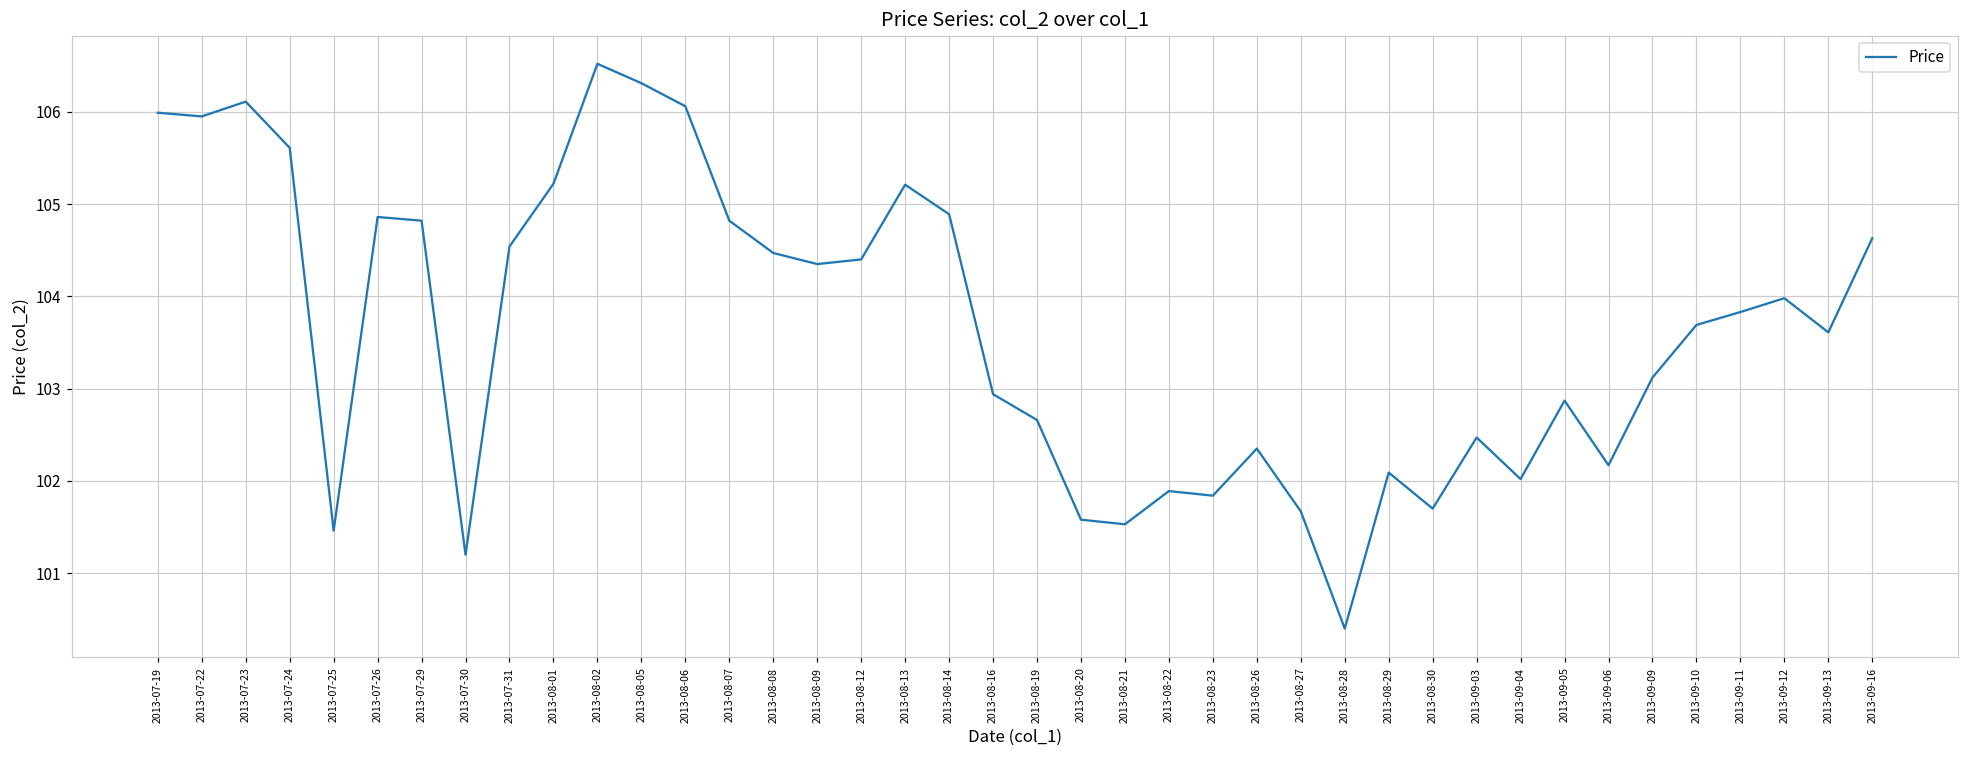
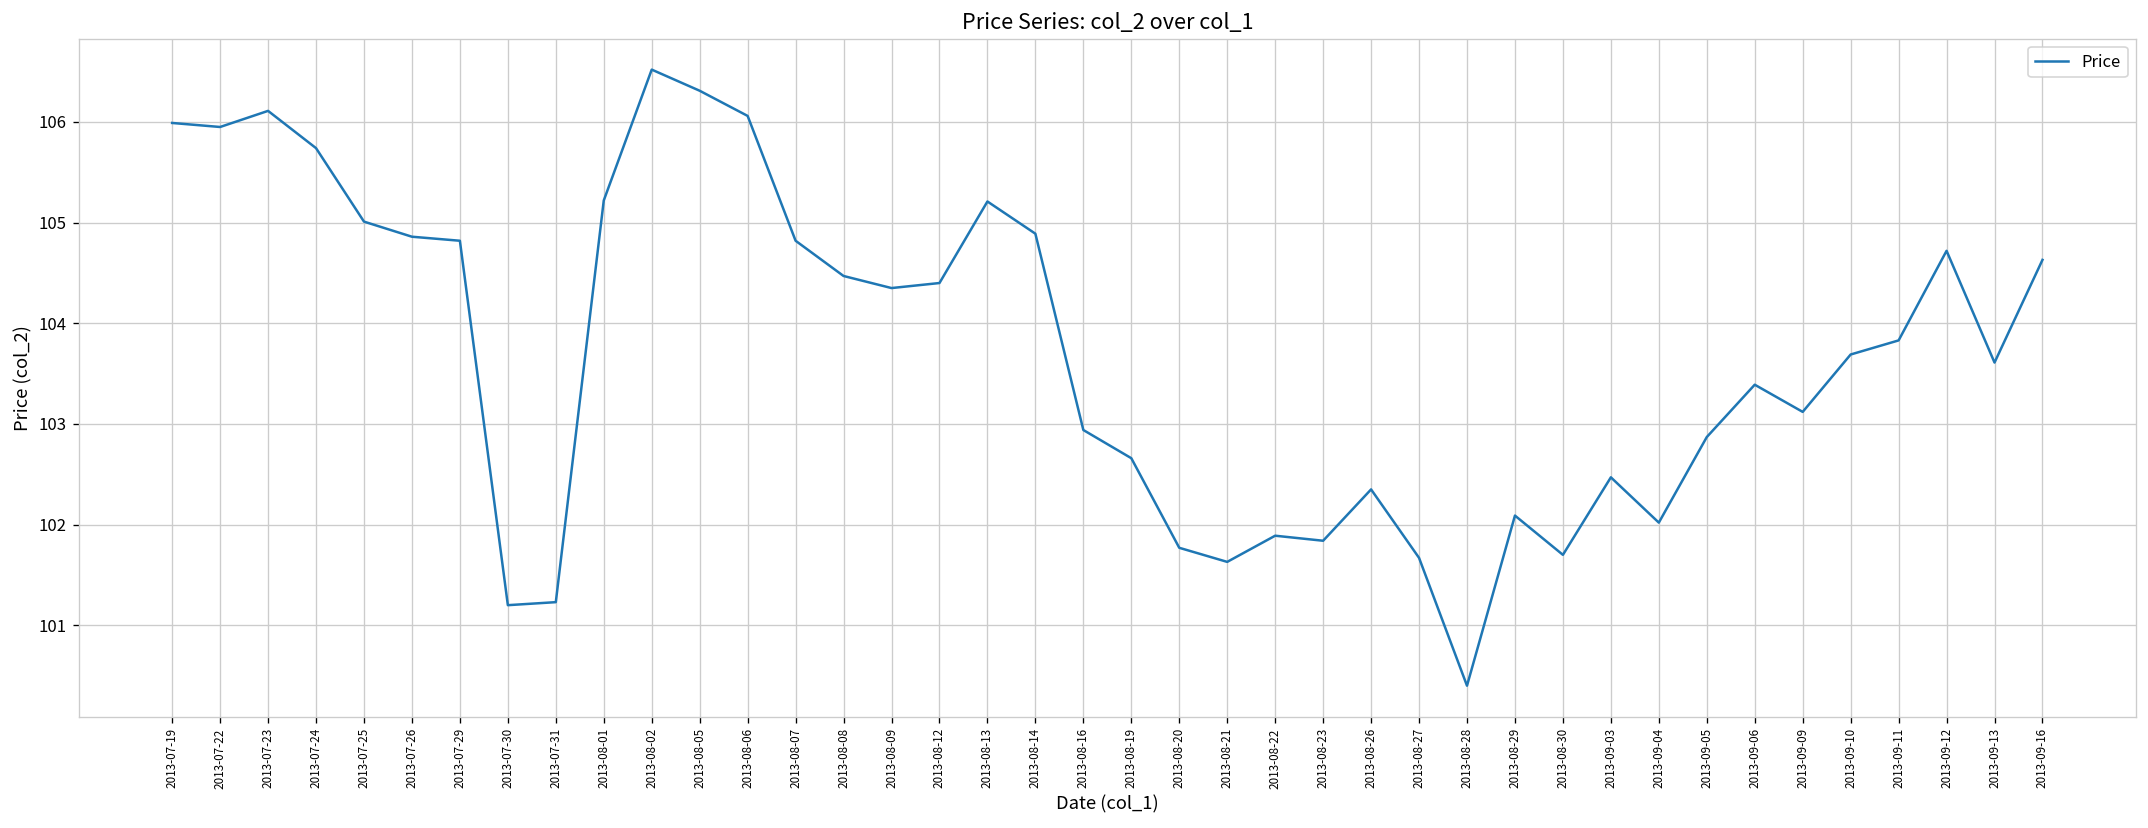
  {
    "2013-07-19": 106.0,
    "2013-07-22": 106.0,
    "2013-07-23": 106.1,
-   "2013-07-24": 105.6,
-   "2013-07-25": 101.5,
+   "2013-07-24": 105.7,
+   "2013-07-25": 105.0,
    "2013-07-26": 104.9,
    "2013-07-29": 104.8,
    "2013-07-30": 101.2,
-   "2013-07-31": 104.5,
+   "2013-07-31": 101.2,
    "2013-08-01": 105.2,
    "2013-08-02": 106.5,
    "2013-08-05": 106.3,
    "2013-08-06": 106.1,
    "2013-08-07": 104.8,
    "2013-08-08": 104.5,
    "2013-08-09": 104.4,
    "2013-08-12": 104.4,
    "2013-08-13": 105.2,
    "2013-08-14": 104.9,
    "2013-08-16": 102.9,
    "2013-08-19": 102.7,
-   "2013-08-20": 101.6,
-   "2013-08-21": 101.5,
+   "2013-08-20": 101.8,
+   "2013-08-21": 101.6,
    "2013-08-22": 101.9,
    "2013-08-23": 101.8,
    "2013-08-26": 102.4,
    "2013-08-27": 101.7,
    "2013-08-28": 100.4,
    "2013-08-29": 102.1,
    "2013-08-30": 101.7,
    "2013-09-03": 102.5,
    "2013-09-04": 102.0,
    "2013-09-05": 102.9,
-   "2013-09-06": 102.2,
+   "2013-09-06": 103.4,
    "2013-09-09": 103.1,
    "2013-09-10": 103.7,
    "2013-09-11": 103.8,
-   "2013-09-12": 104.0,
+   "2013-09-12": 104.7,
    "2013-09-13": 103.6,
    "2013-09-16": 104.6
  }
